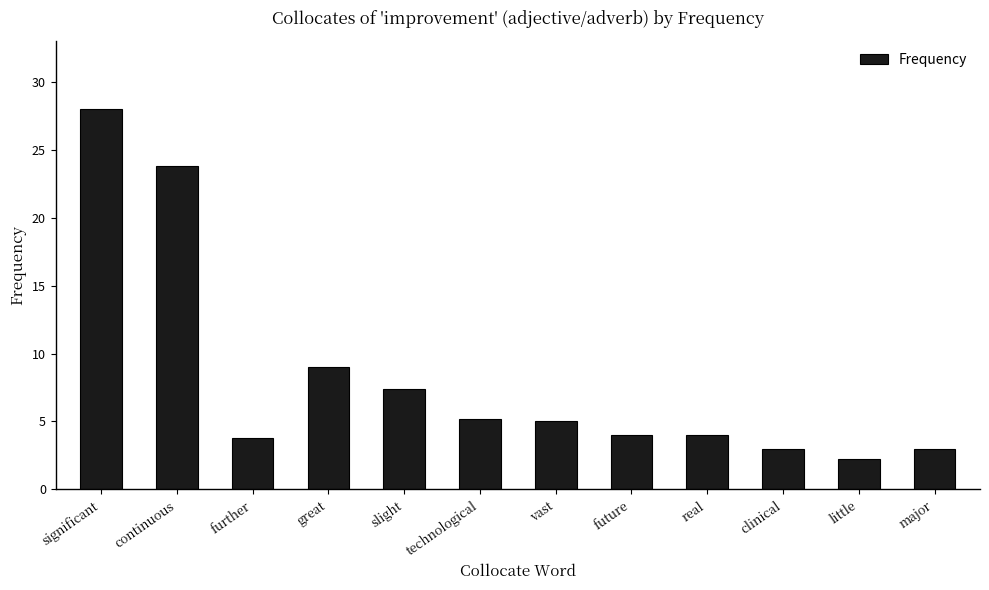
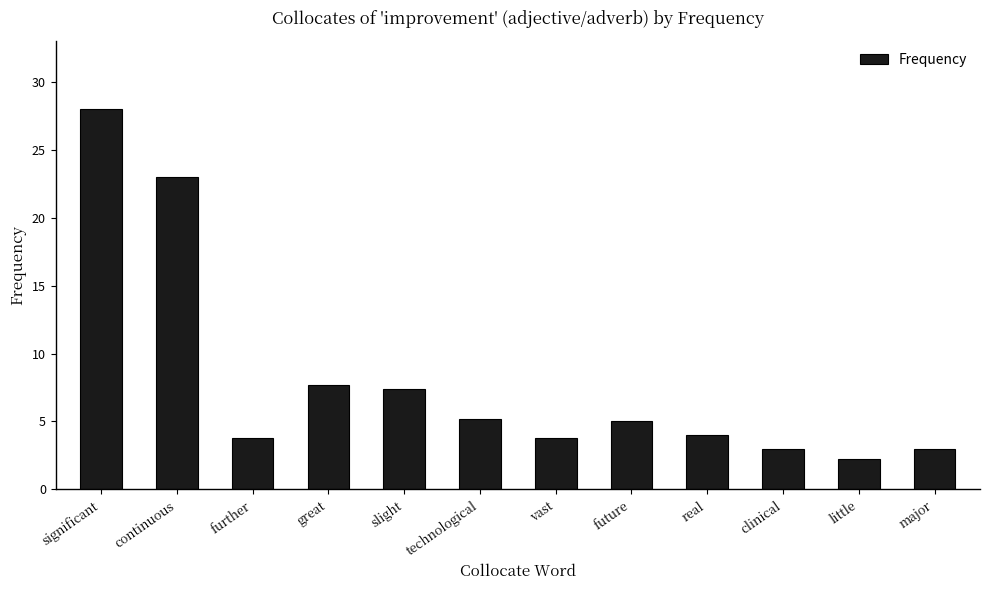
  {
    "significant": 28.0,
-   "continuous": 23.8,
+   "continuous": 23.0,
    "further": 3.8,
-   "great": 9.0,
+   "great": 7.7,
    "slight": 7.4,
    "technological": 5.2,
-   "vast": 5.0,
-   "future": 4,
+   "vast": 3.8,
+   "future": 5,
    "real": 4.0,
    "clinical": 3.0,
    "little": 2.2,
    "major": 3.0
  }
